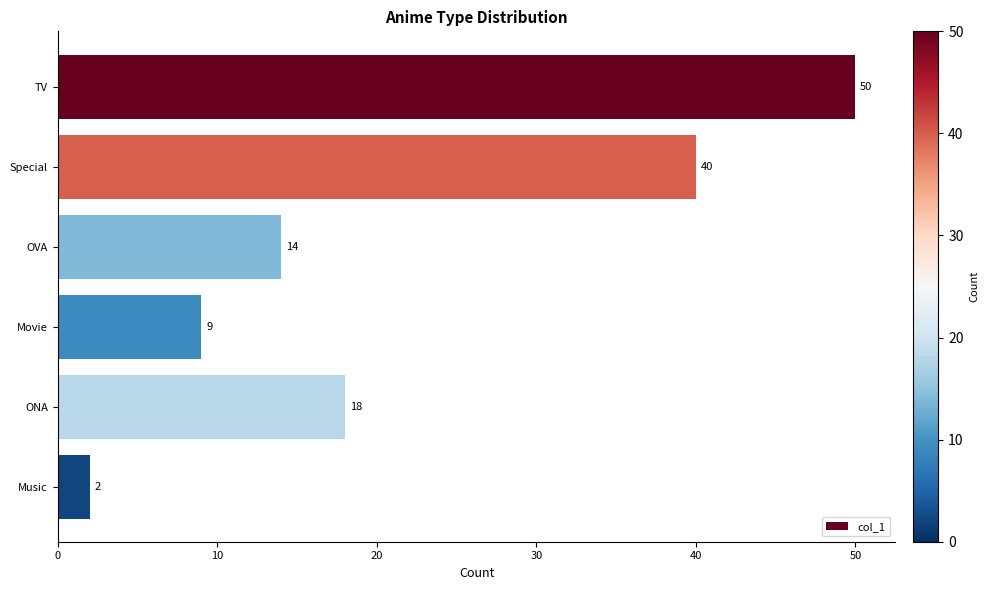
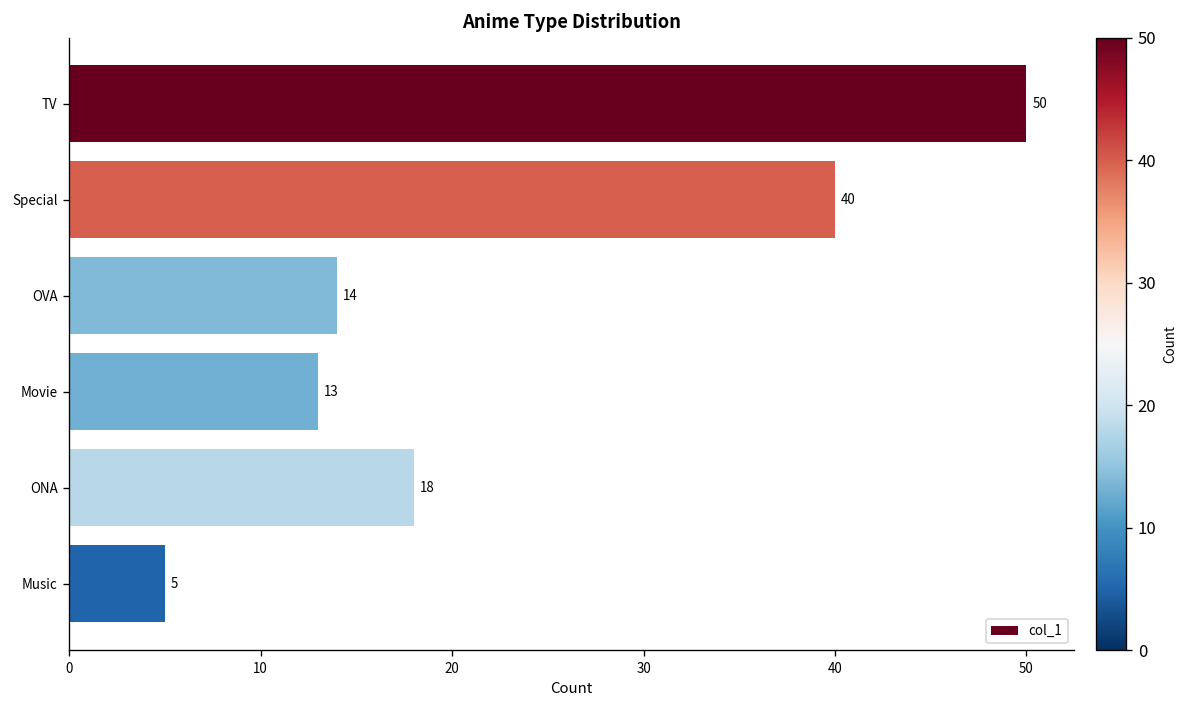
  {
    "TV": 50,
    "Special": 40,
    "OVA": 14,
-   "Movie": 9,
+   "Movie": 13,
    "ONA": 18,
-   "Music": 2
+   "Music": 5
  }
